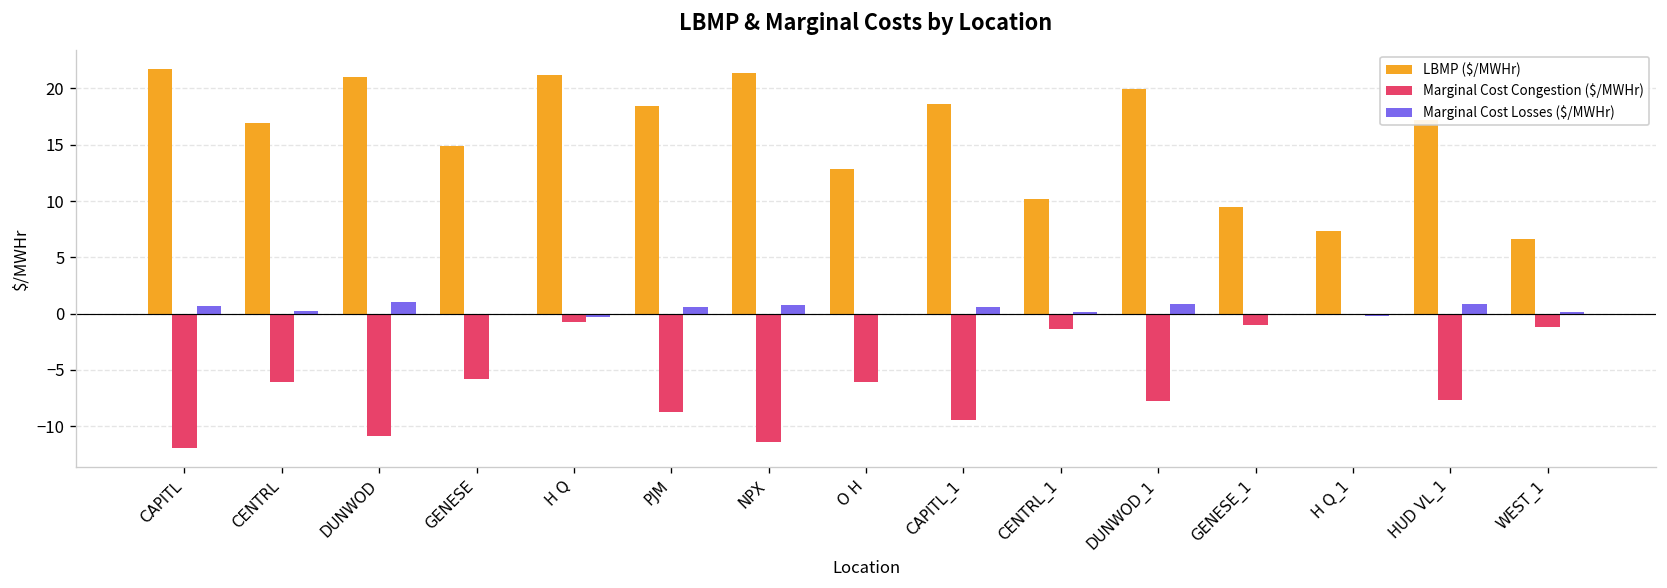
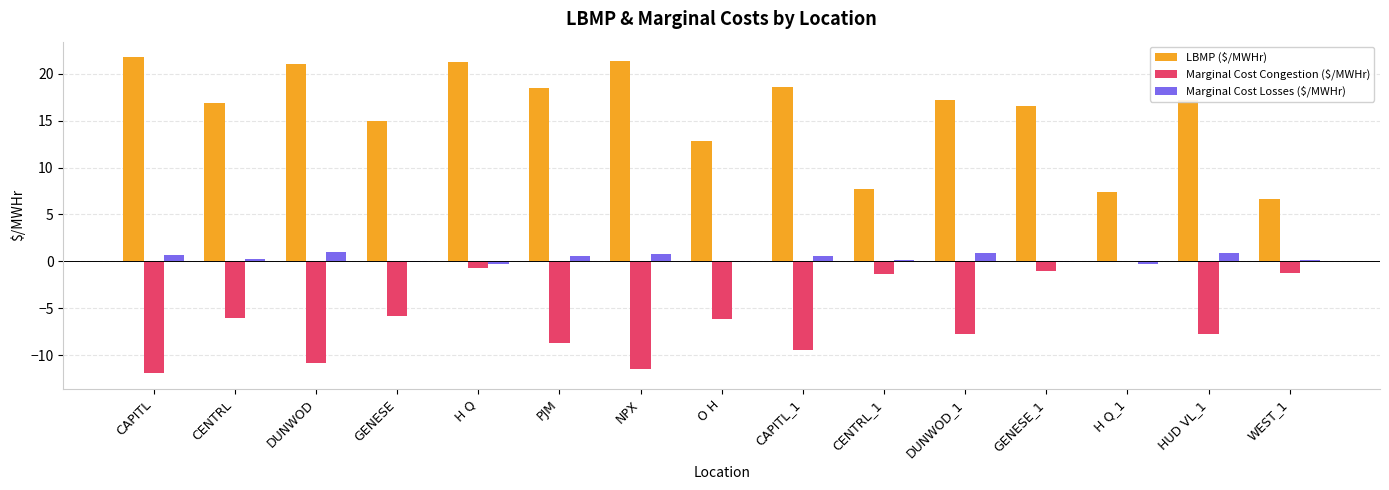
  {
    "LBMP ($/MWHr)": {
      "CAPITL": 22,
      "CENTRL": 17,
      "DUNWOD": 21,
      "GENESE": 15,
      "H Q": 21,
      "PJM": 18,
      "NPX": 21,
      "O H": 13,
      "CAPITL_1": 19,
-     "CENTRL_1": 10,
-     "DUNWOD_1": 20,
-     "GENESE_1": 10,
+     "CENTRL_1": 8,
+     "DUNWOD_1": 17,
+     "GENESE_1": 17,
      "H Q_1": 7,
      "WEST_1": 7
    },
    "Marginal Cost Congestion ($/MWHr)": {
      "CAPITL": -12,
      "CENTRL": -6,
      "DUNWOD": -11,
      "GENESE": -6,
      "H Q": -1,
      "PJM": -9,
      "NPX": -11,
      "O H": -6,
      "CAPITL_1": -9,
      "CENTRL_1": -1,
      "DUNWOD_1": -8,
      "GENESE_1": -1,
      "H Q_1": 0,
      "HUD VL_1": -8,
      "WEST_1": -1
    },
    "Marginal Cost Losses ($/MWHr)": {
      "CAPITL": 1,
      "DUNWOD": 1,
      "H Q": 0,
      "PJM": 1,
      "NPX": 1,
      "CAPITL_1": 1,
      "DUNWOD_1": 1,
      "HUD VL_1": 1
    }
  }
